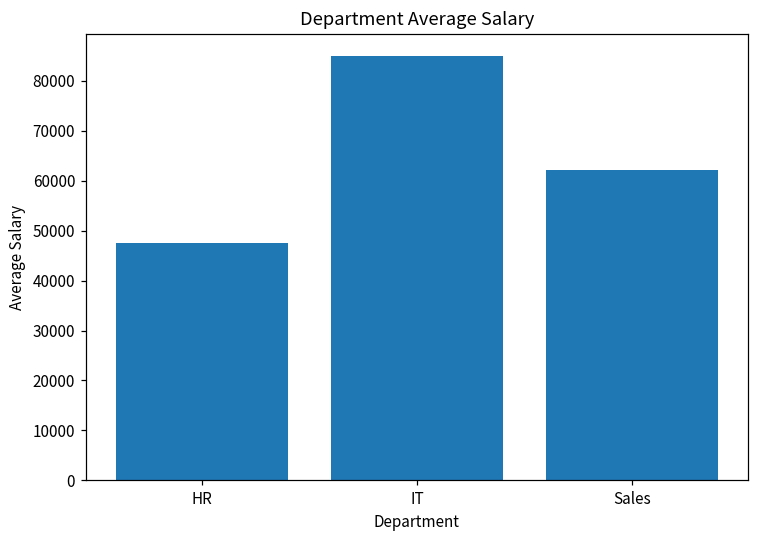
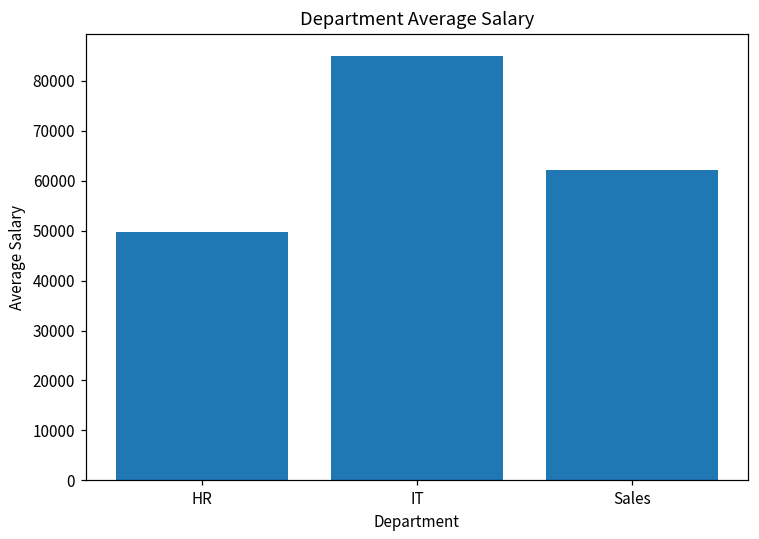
  {
-   "HR": 48000,
+   "HR": 50000,
    "IT": 85000,
    "Sales": 62000
  }
